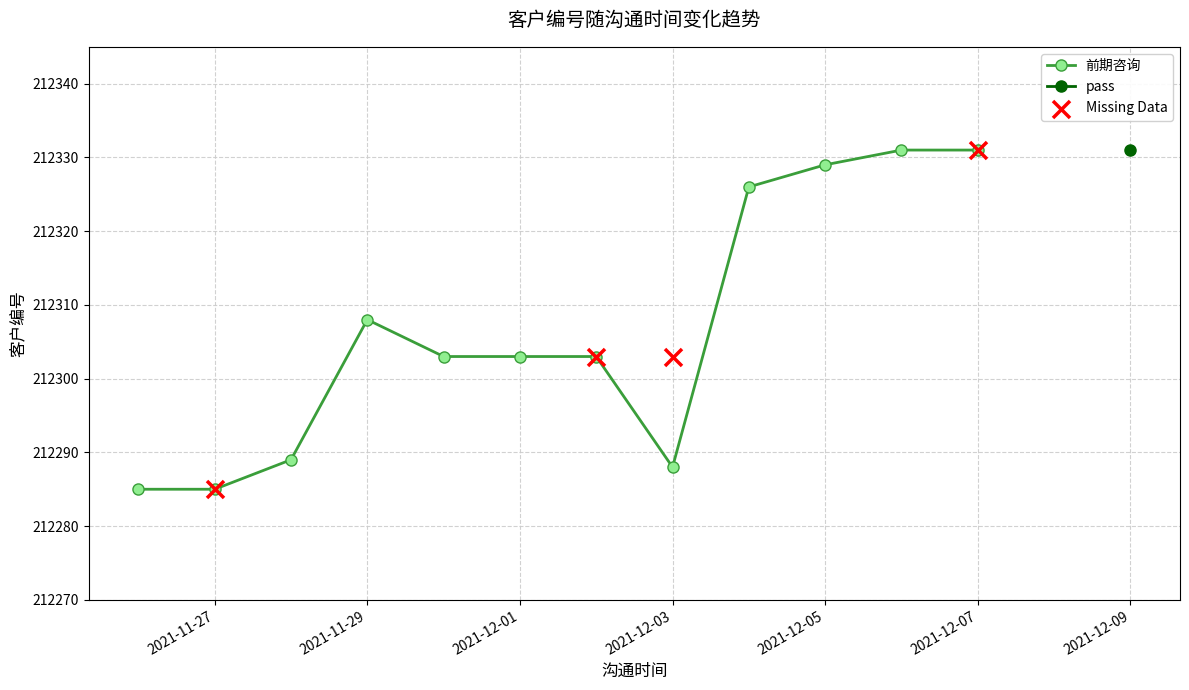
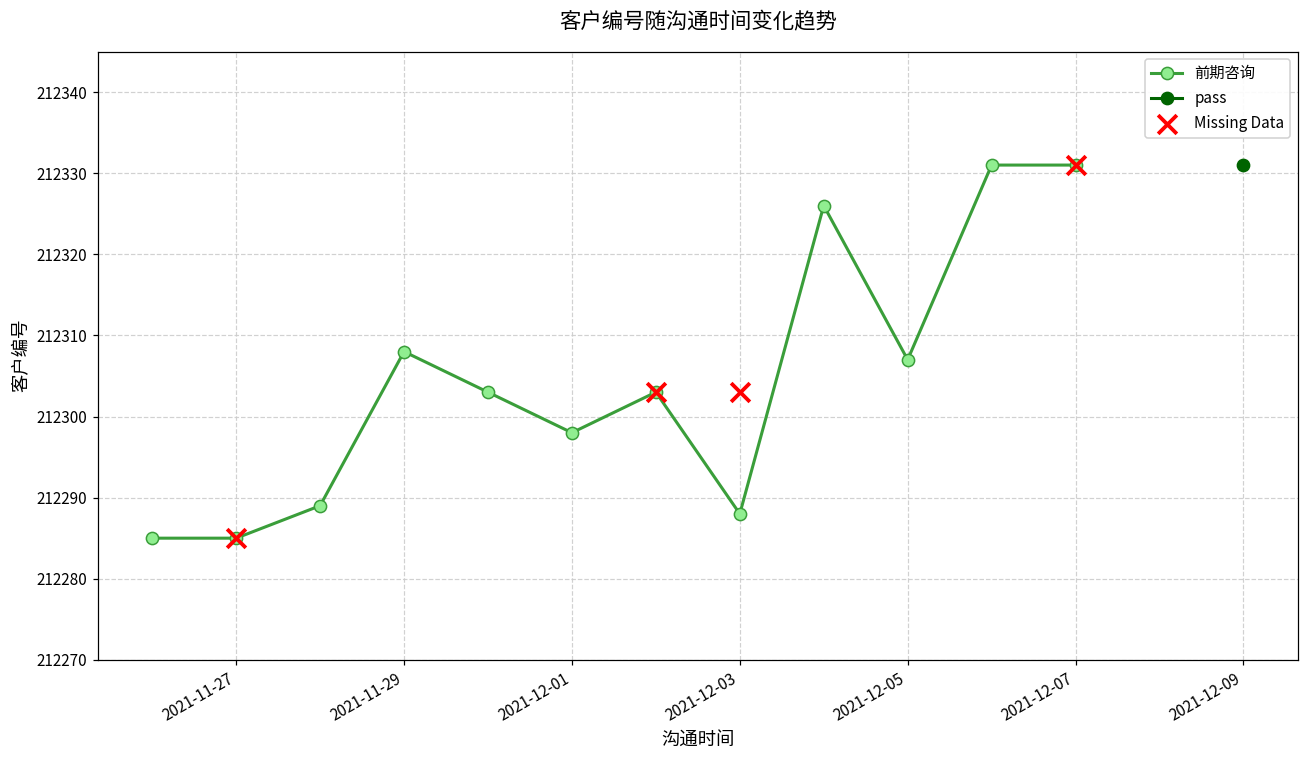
  {
    "前期咨询": {
      "2021-11-29": 212308,
-     "2021-12-01": 212303,
+     "2021-12-01": 212298,
      "2021-12-03": 212288,
-     "2021-12-05": 212329
+     "2021-12-05": 212307
    },
    "pass": {
      "2021-12-09": 212331
    }
  }
